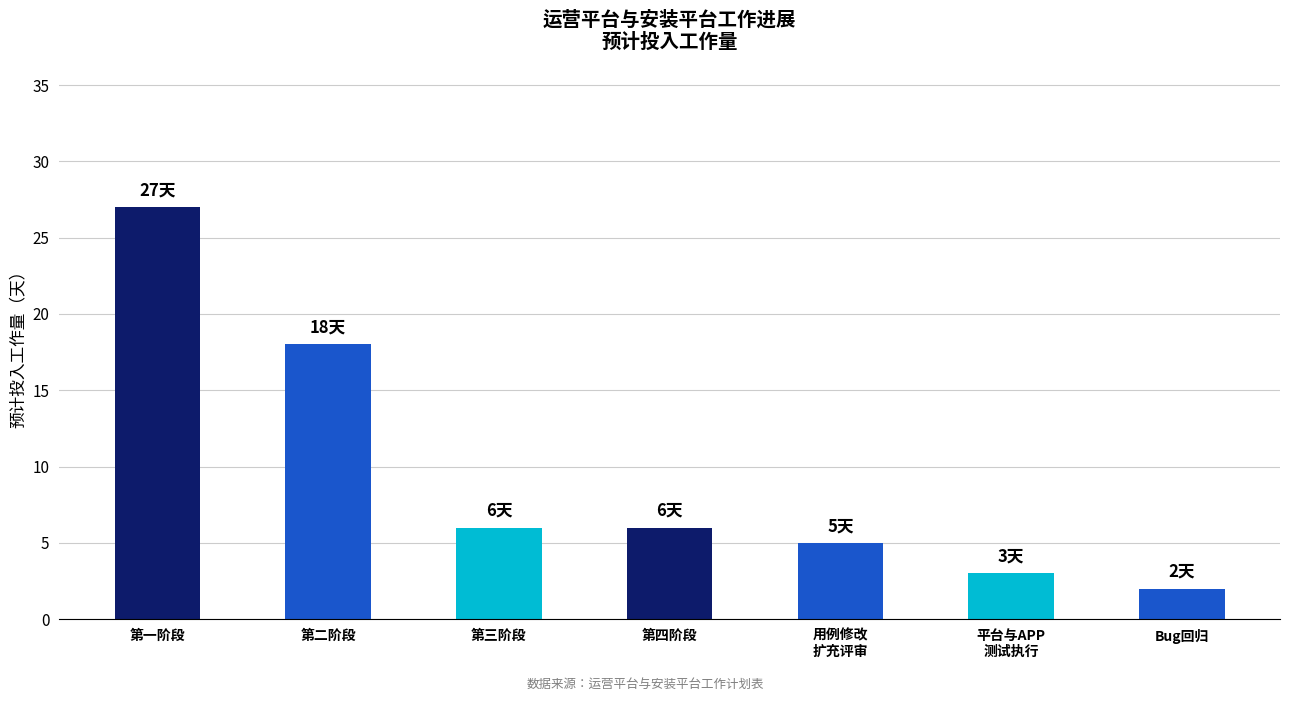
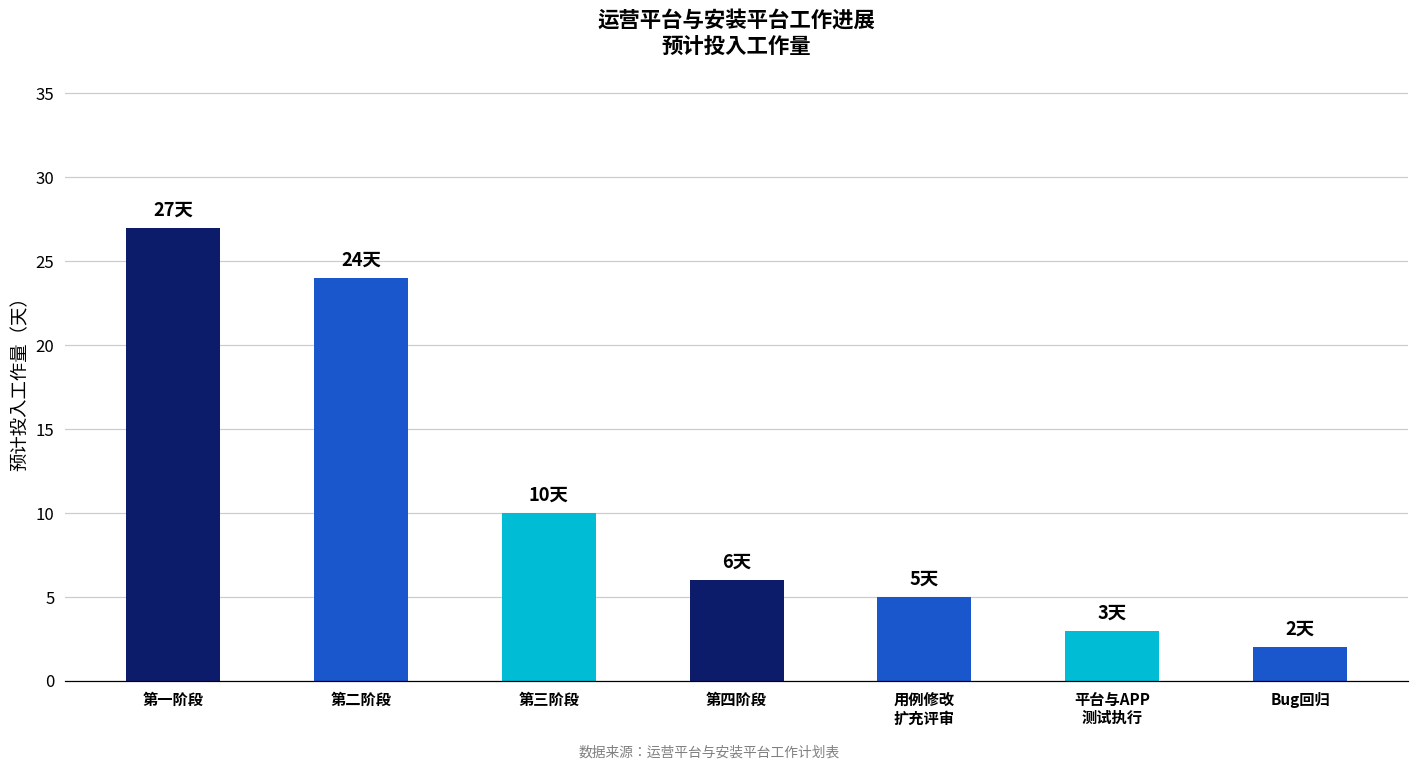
  {
    "第一阶段": "27天",
-   "第二阶段": "18天",
-   "第三阶段": "6天",
+   "第二阶段": "24天",
+   "第三阶段": "10天",
    "第四阶段": "6天",
    "用例修改 扩充评审": "5天",
    "平台与APP 测试执行": "3天",
    "Bug回归": "2天"
  }
